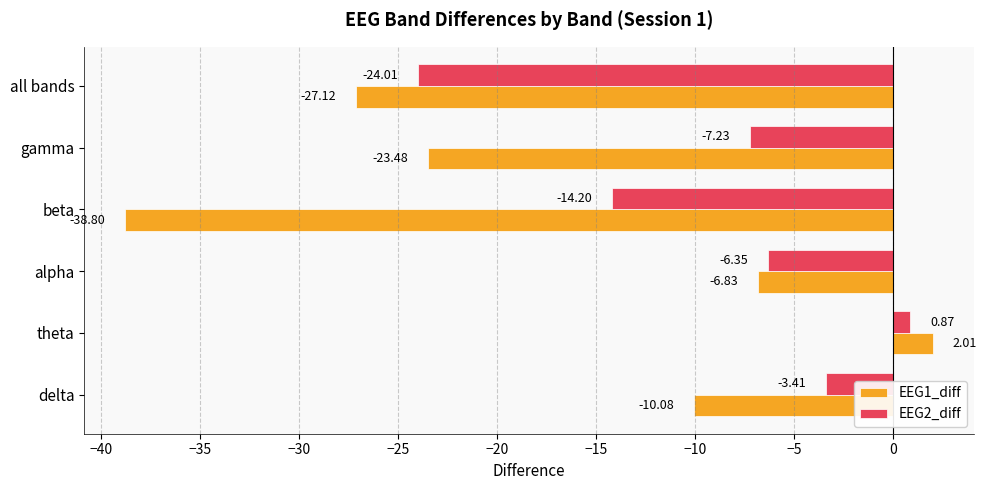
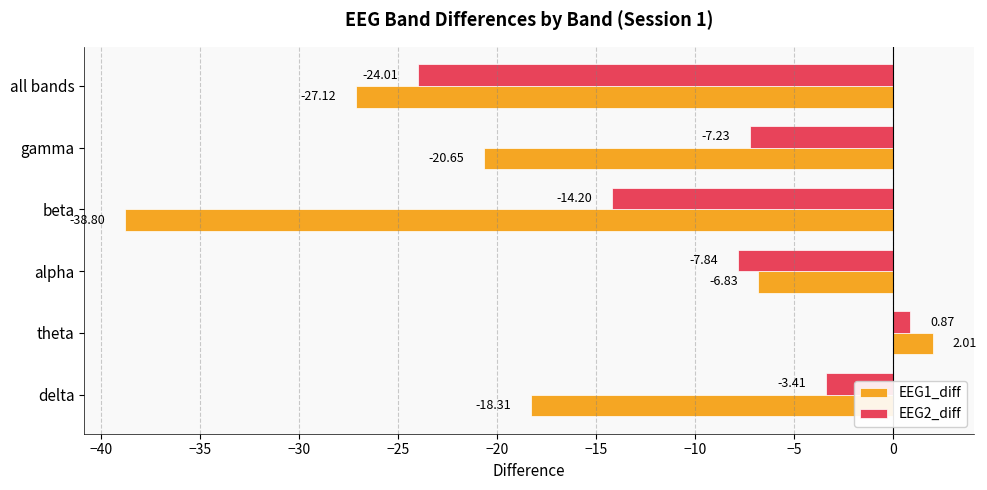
  {
    "EEG1_diff": {
      "all bands": -27.12,
-     "gamma": -23.48,
+     "gamma": -20.65,
      "beta": -38.80,
      "alpha": -6.83,
      "theta": 2.01,
-     "delta": -10.08
+     "delta": -18.31
    },
    "EEG2_diff": {
      "all bands": -24.01,
      "gamma": -7.23,
      "beta": -14.20,
-     "alpha": -6.35,
+     "alpha": -7.84,
      "theta": 0.87,
      "delta": -3.41
    }
  }
